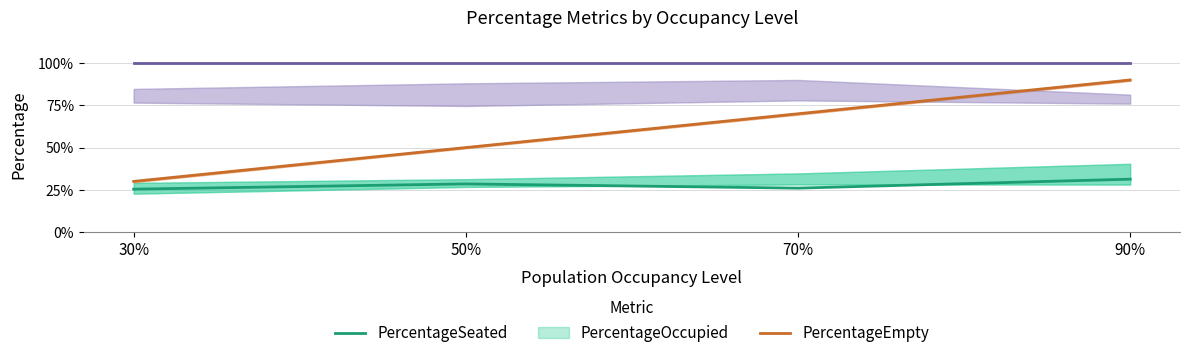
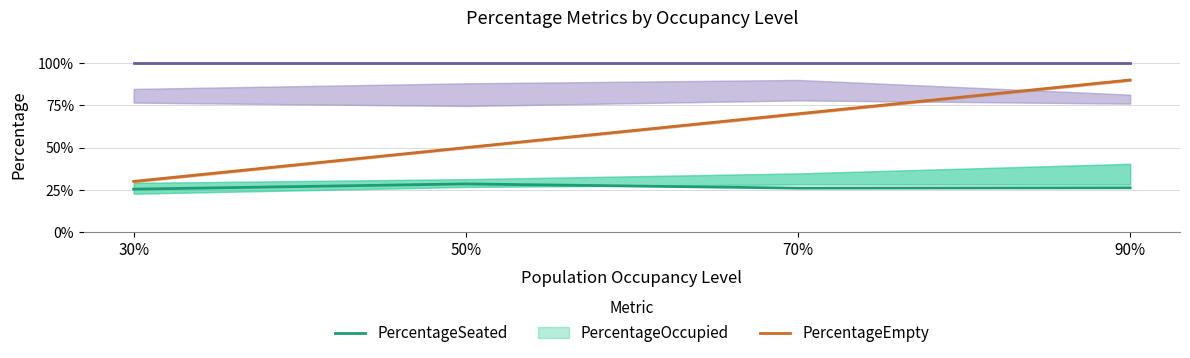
  {
    "PercentageSeated": {
      "30%": "25%",
      "50%": "28%",
      "70%": "26%",
-     "90%": "31%"
+     "90%": "26%"
    }
  }
